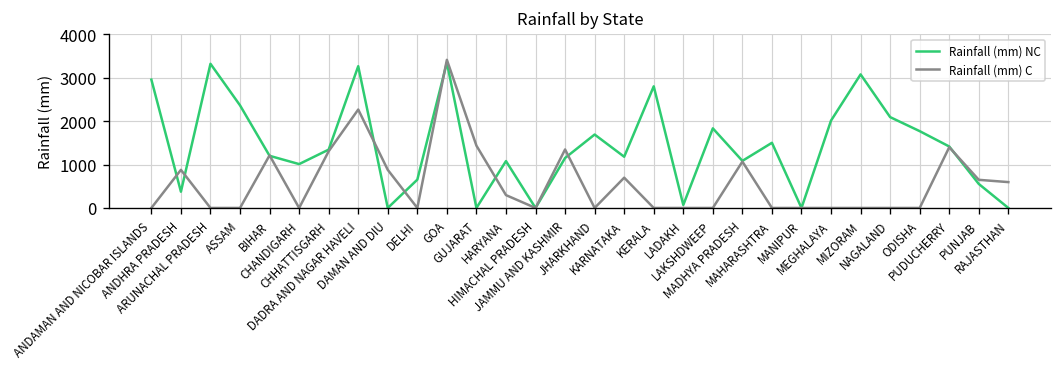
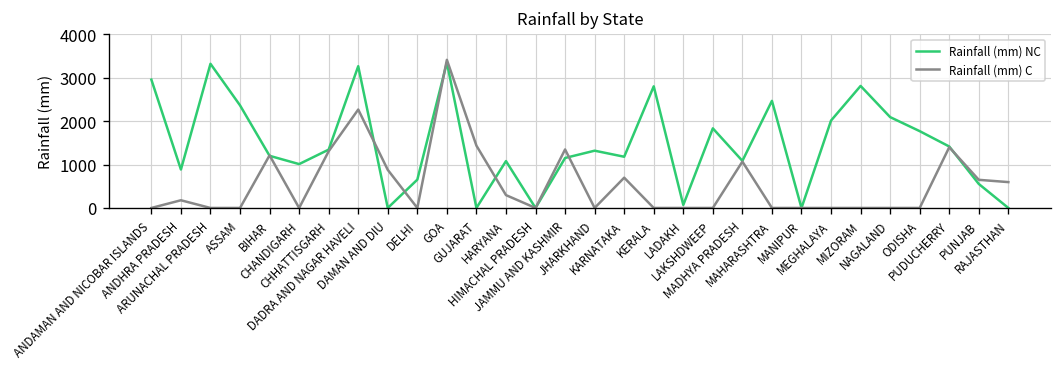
  {
    "Rainfall (mm) NC": {
      "ANDAMAN AND NICOBAR ISLANDS": 3000,
-     "ANDHRA PRADESH": 400,
+     "ANDHRA PRADESH": 900,
      "ARUNACHAL PRADESH": 3300,
      "ASSAM": 2400,
      "CHANDIGARH": 1000,
      "DADRA AND NAGAR HAVELI": 3300,
      "DAMAN AND DIU": 0,
      "DELHI": 700,
      "GUJARAT": 0,
      "HARYANA": 1100,
      "JAMMU AND KASHMIR": 1200,
-     "JHARKHAND": 1700,
+     "JHARKHAND": 1300,
      "KARNATAKA": 1200,
      "KERALA": 2800,
      "LAKSHDWEEP": 1800,
-     "MAHARASHTRA": 1500,
+     "MAHARASHTRA": 2500,
      "MEGHALAYA": 2000,
-     "MIZORAM": 3100,
+     "MIZORAM": 2800,
      "NAGALAND": 2100,
      "ODISHA": 1800,
      "PUNJAB": 600,
      "RAJASTHAN": 0
    },
    "Rainfall (mm) C": {
      "ANDAMAN AND NICOBAR ISLANDS": 0,
-     "ANDHRA PRADESH": 900,
+     "ANDHRA PRADESH": 200,
      "ARUNACHAL PRADESH": 0,
      "ASSAM": 0,
      "CHANDIGARH": 0,
      "DADRA AND NAGAR HAVELI": 2300,
      "DAMAN AND DIU": 900,
      "DELHI": 0,
      "GUJARAT": 1400,
      "HARYANA": 300,
      "JAMMU AND KASHMIR": 1300,
      "JHARKHAND": 0,
      "KARNATAKA": 700,
      "KERALA": 0,
      "LAKSHDWEEP": 0,
      "MAHARASHTRA": 0,
      "MEGHALAYA": 0,
      "MIZORAM": 0,
      "NAGALAND": 0,
      "ODISHA": 0,
      "PUNJAB": 600,
      "RAJASTHAN": 600
    }
  }
